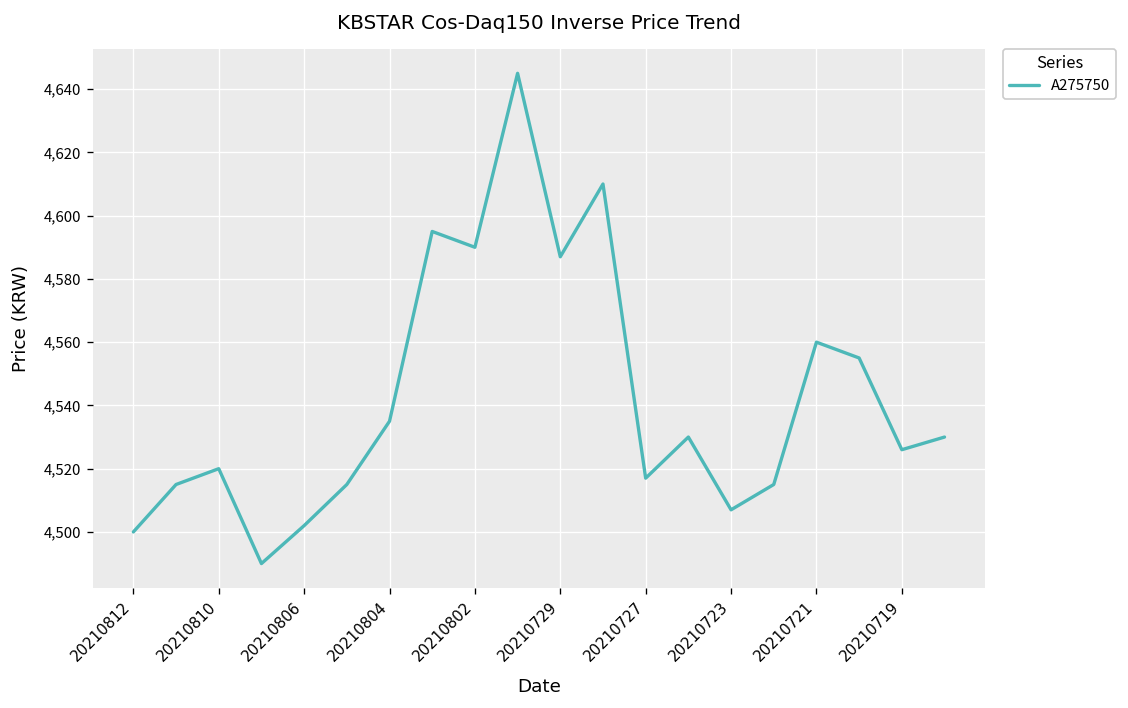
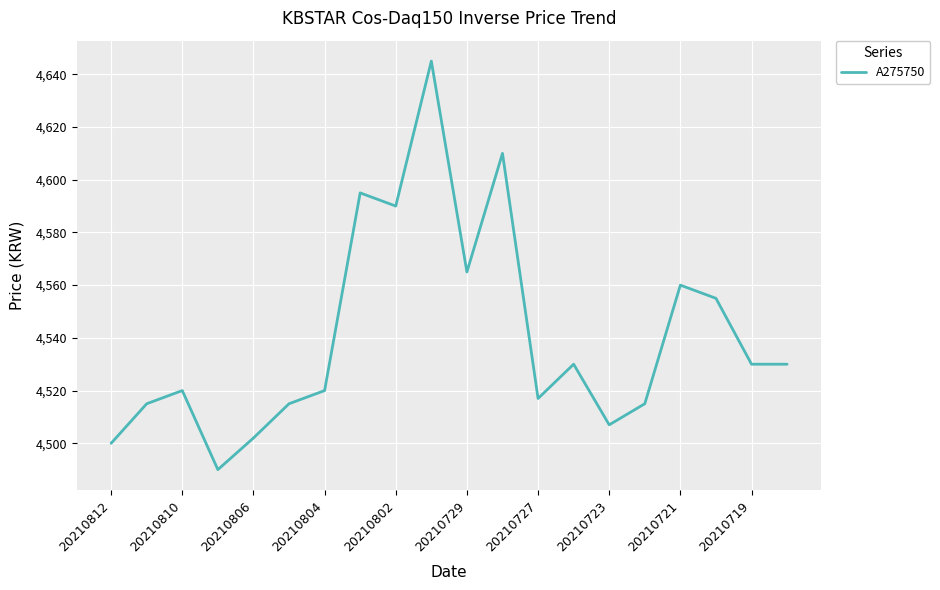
  {
    "20210812": "4,500",
    "20210810": "4,520",
    "20210806": "4,502",
-   "20210804": "4,535",
+   "20210804": "4,520",
    "20210802": "4,590",
-   "20210729": "4,587",
+   "20210729": "4,565",
    "20210727": "4,517",
    "20210723": "4,507",
    "20210721": "4,560",
-   "20210719": "4,526"
+   "20210719": "4,530"
  }
